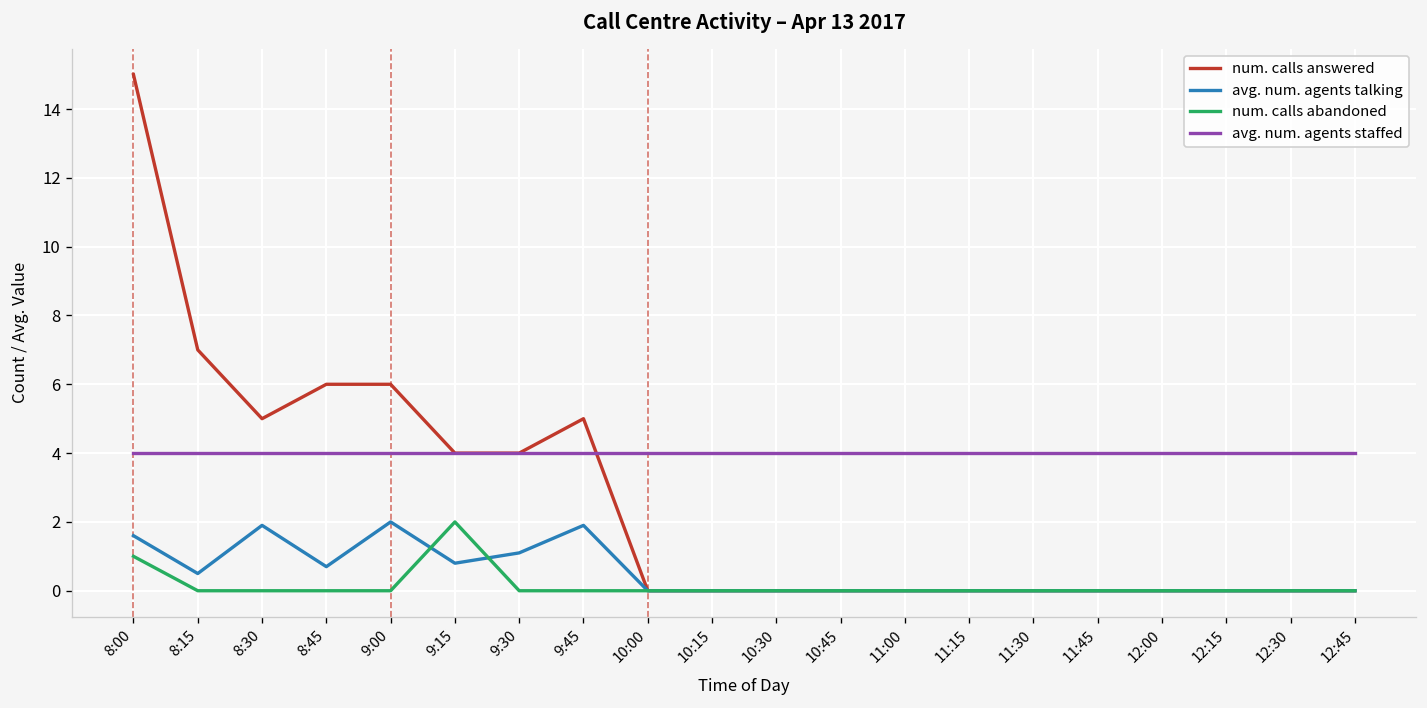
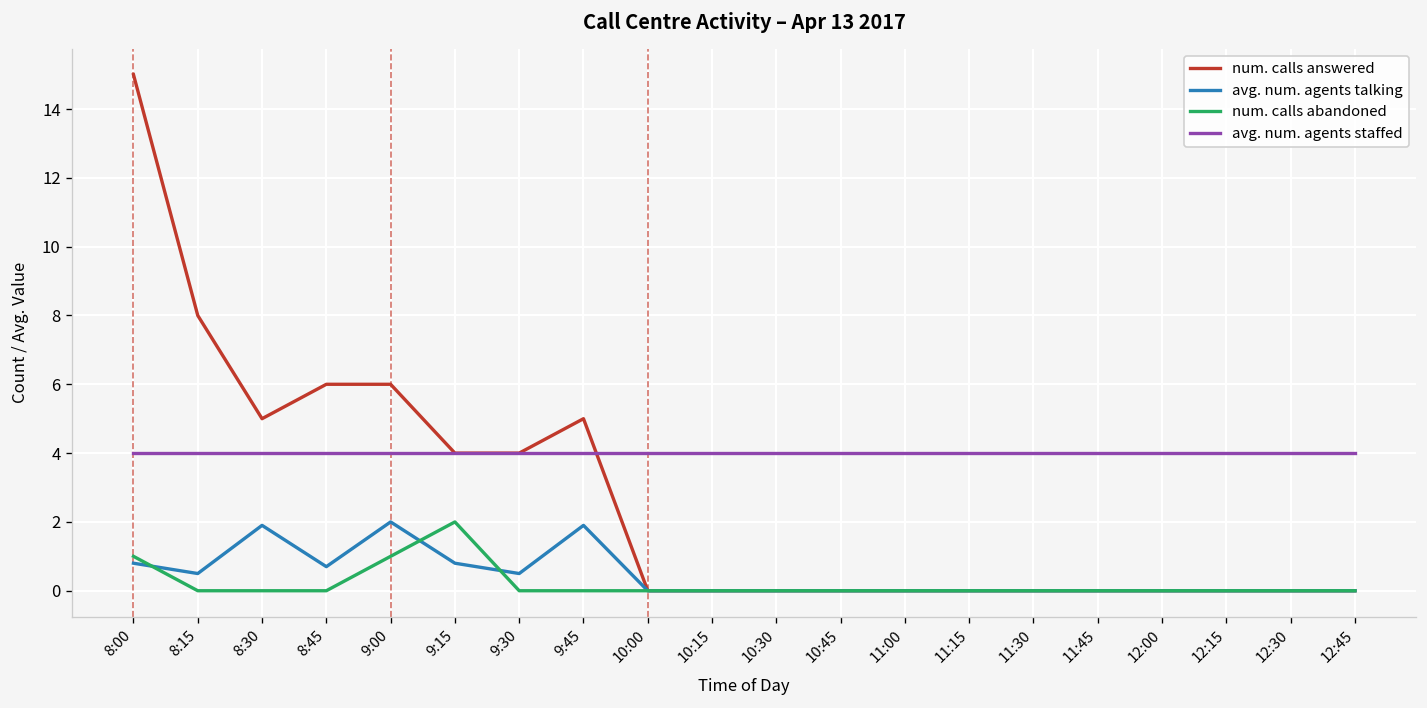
  {
    "num. calls answered": {
      "8:00": 15,
-     "8:15": 7,
+     "8:15": 8,
      "8:30": 5,
      "8:45": 6,
      "9:00": 6,
      "9:45": 5
    },
    "avg. num. agents talking": {
-     "8:00": 1.6,
+     "8:00": 0.8,
      "8:15": 0.5,
      "8:30": 1.9,
      "8:45": 0.7,
      "9:00": 2.0,
      "9:15": 0.8,
-     "9:30": 1.1,
+     "9:30": 0.5,
      "9:45": 1.9
    },
    "num. calls abandoned": {
      "8:00": 1,
      "8:15": 0,
      "8:30": 0,
      "8:45": 0,
-     "9:00": 0,
+     "9:00": 1,
      "9:15": 2,
      "9:30": 0,
      "9:45": 0
    },
    "avg. num. agents staffed": {
      "8:00": 4.0,
      "8:15": 4.0,
      "8:30": 4.0,
      "8:45": 4.0,
      "9:00": 4.0,
      "9:45": 4.0,
      "10:00": 4.0,
      "10:15": 4.0,
      "10:30": 4.0,
      "10:45": 4.0,
      "11:00": 4.0,
      "11:15": 4.0,
      "11:30": 4.0,
      "11:45": 4.0,
      "12:00": 4.0,
      "12:15": 4.0,
      "12:30": 4.0,
      "12:45": 4.0
    }
  }
